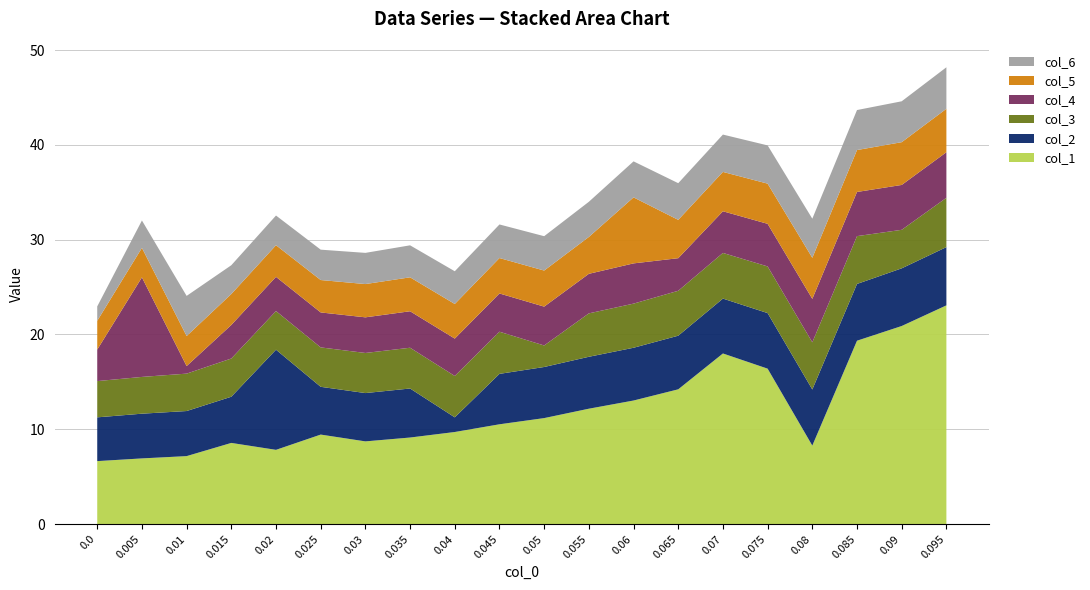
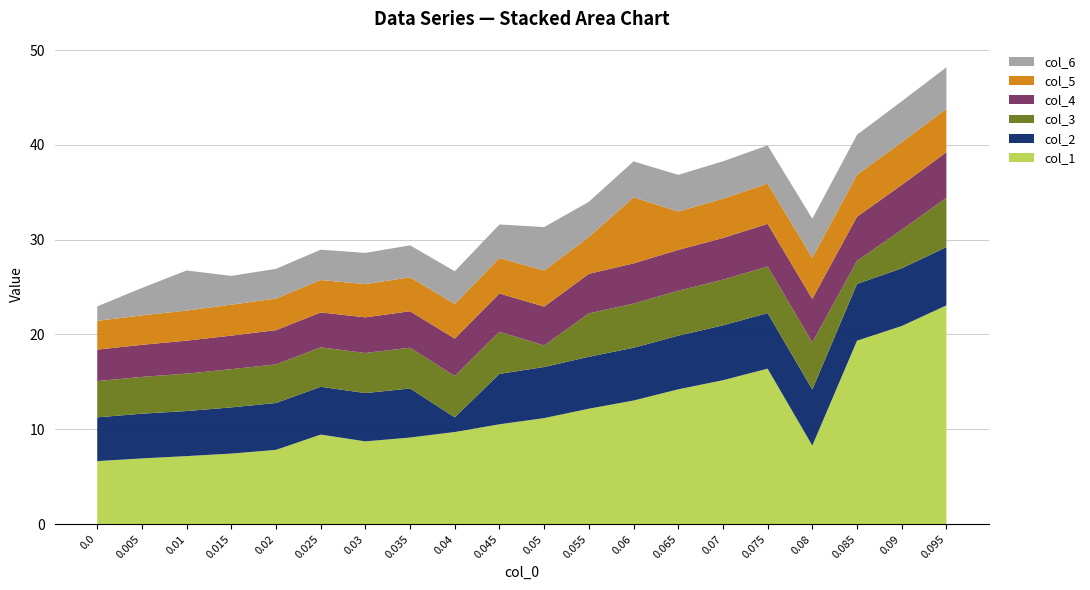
  {
    "col_1": {
      "0.0": 7,
      "0.005": 7,
      "0.01": 7,
-     "0.015": 9,
+     "0.015": 7,
      "0.02": 8,
      "0.025": 9,
      "0.03": 9,
      "0.035": 9,
      "0.04": 10,
      "0.045": 11,
      "0.05": 11,
      "0.055": 12,
      "0.06": 13,
      "0.065": 14,
-     "0.07": 18,
+     "0.07": 15,
      "0.075": 16,
      "0.08": 8,
      "0.085": 19,
      "0.09": 21,
      "0.095": 23
    },
    "col_2": {
      "0.0": 5,
      "0.005": 5,
      "0.01": 5,
      "0.015": 5,
-     "0.02": 11,
+     "0.02": 5,
      "0.025": 5,
      "0.03": 5,
      "0.035": 5,
      "0.04": 2,
      "0.045": 5,
      "0.05": 5,
      "0.055": 5,
      "0.06": 6,
      "0.065": 6,
      "0.07": 6,
      "0.075": 6,
      "0.08": 6,
      "0.085": 6,
      "0.09": 6,
      "0.095": 6
    },
    "col_3": {
      "0.0": 4,
      "0.005": 4,
      "0.01": 4,
      "0.015": 4,
      "0.02": 4,
      "0.025": 4,
      "0.03": 4,
      "0.035": 4,
      "0.04": 4,
      "0.045": 4,
      "0.05": 2,
      "0.055": 5,
      "0.06": 5,
      "0.065": 5,
      "0.07": 5,
      "0.075": 5,
      "0.08": 5,
-     "0.085": 5,
+     "0.085": 2,
      "0.09": 4,
      "0.095": 5
    },
    "col_4": {
      "0.0": 3,
-     "0.005": 11,
-     "0.01": 1,
+     "0.005": 3,
+     "0.01": 3,
      "0.015": 4,
      "0.02": 4,
      "0.025": 4,
      "0.03": 4,
      "0.035": 4,
      "0.04": 4,
      "0.045": 4,
      "0.05": 4,
      "0.055": 4,
      "0.06": 4,
-     "0.065": 3,
+     "0.065": 4,
      "0.07": 4,
      "0.075": 4,
      "0.08": 5,
      "0.085": 5,
      "0.09": 5,
      "0.095": 5
    },
    "col_5": {
      "0.0": 3,
      "0.005": 3,
      "0.01": 3,
      "0.015": 3,
      "0.02": 3,
      "0.025": 3,
      "0.03": 4,
      "0.035": 4,
      "0.04": 4,
      "0.045": 4,
      "0.05": 4,
      "0.055": 4,
      "0.06": 7,
      "0.065": 4,
      "0.07": 4,
      "0.075": 4,
      "0.08": 4,
      "0.085": 4,
      "0.09": 5,
      "0.095": 5
    },
    "col_6": {
      "0.0": 2,
      "0.005": 3,
      "0.01": 4,
      "0.015": 3,
      "0.02": 3,
      "0.025": 3,
      "0.03": 3,
      "0.035": 3,
      "0.04": 3,
      "0.045": 4,
-     "0.05": 4,
+     "0.05": 5,
      "0.055": 4,
      "0.06": 4,
      "0.065": 4,
      "0.07": 4,
      "0.075": 4,
      "0.08": 4,
      "0.085": 4,
      "0.09": 4,
      "0.095": 4
    }
  }
